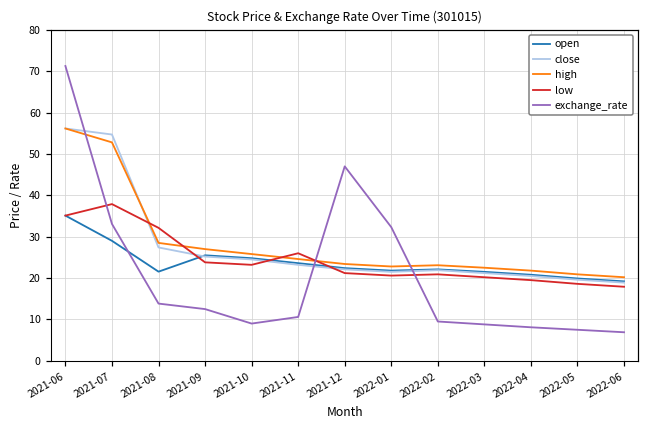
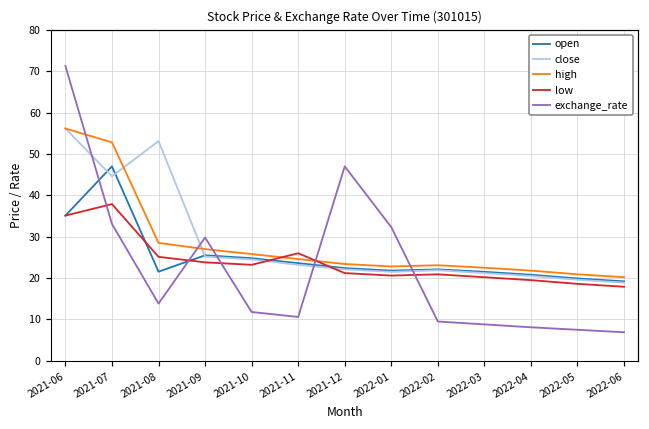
  {
    "open": {
-     "2021-07": 29,
+     "2021-07": 47,
      "2021-08": 22
    },
    "close": {
-     "2021-07": 55,
-     "2021-08": 27
+     "2021-07": 45,
+     "2021-08": 53
    },
    "high": {
      "2021-07": 53,
      "2021-08": 29,
      "2021-09": 27,
      "2021-10": 26,
      "2021-11": 25,
      "2021-12": 23,
      "2022-01": 23,
      "2022-02": 23,
      "2022-03": 23,
      "2022-04": 22,
      "2022-05": 21,
      "2022-06": 20
    },
    "low": {
      "2021-07": 38,
-     "2021-08": 32,
+     "2021-08": 25,
      "2021-09": 24,
      "2021-10": 23,
      "2021-11": 26,
      "2021-12": 21,
      "2022-01": 21,
      "2022-02": 21,
      "2022-03": 20,
      "2022-04": 20,
      "2022-05": 19,
      "2022-06": 18
    },
    "exchange_rate": {
      "2021-06": 71,
      "2021-07": 33,
      "2021-08": 14,
-     "2021-09": 13,
-     "2021-10": 9,
+     "2021-09": 30,
+     "2021-10": 12,
      "2021-11": 11,
      "2021-12": 47,
      "2022-01": 32,
      "2022-02": 10,
      "2022-03": 9,
      "2022-04": 8,
      "2022-05": 8,
      "2022-06": 7
    }
  }
